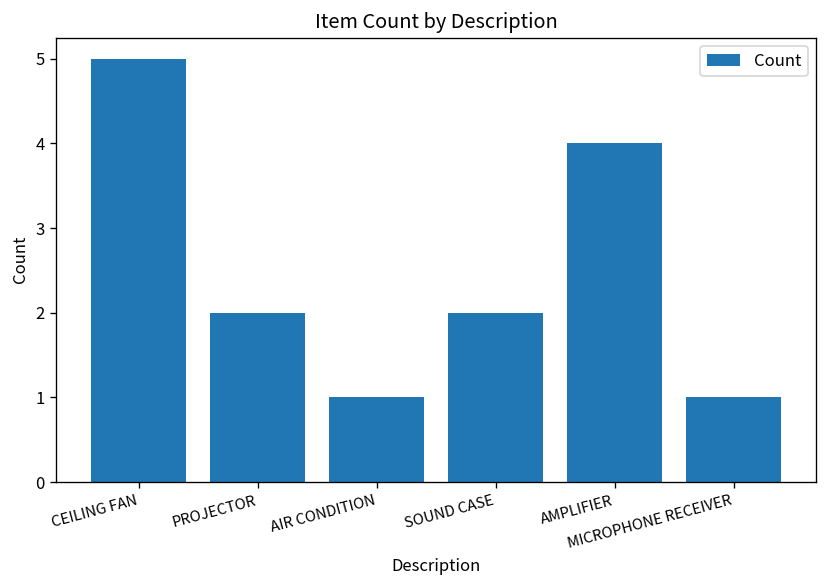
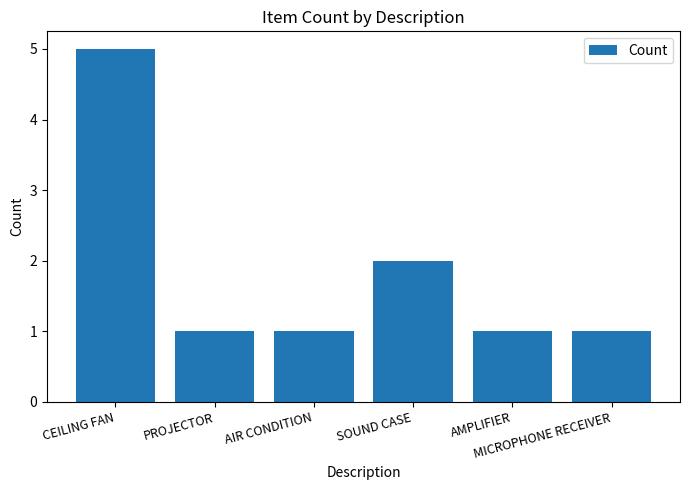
  {
    "CEILING FAN": 5,
-   "PROJECTOR": 2,
+   "PROJECTOR": 1,
    "AIR CONDITION": 1,
    "SOUND CASE": 2,
-   "AMPLIFIER": 4,
+   "AMPLIFIER": 1,
    "MICROPHONE RECEIVER": 1
  }
